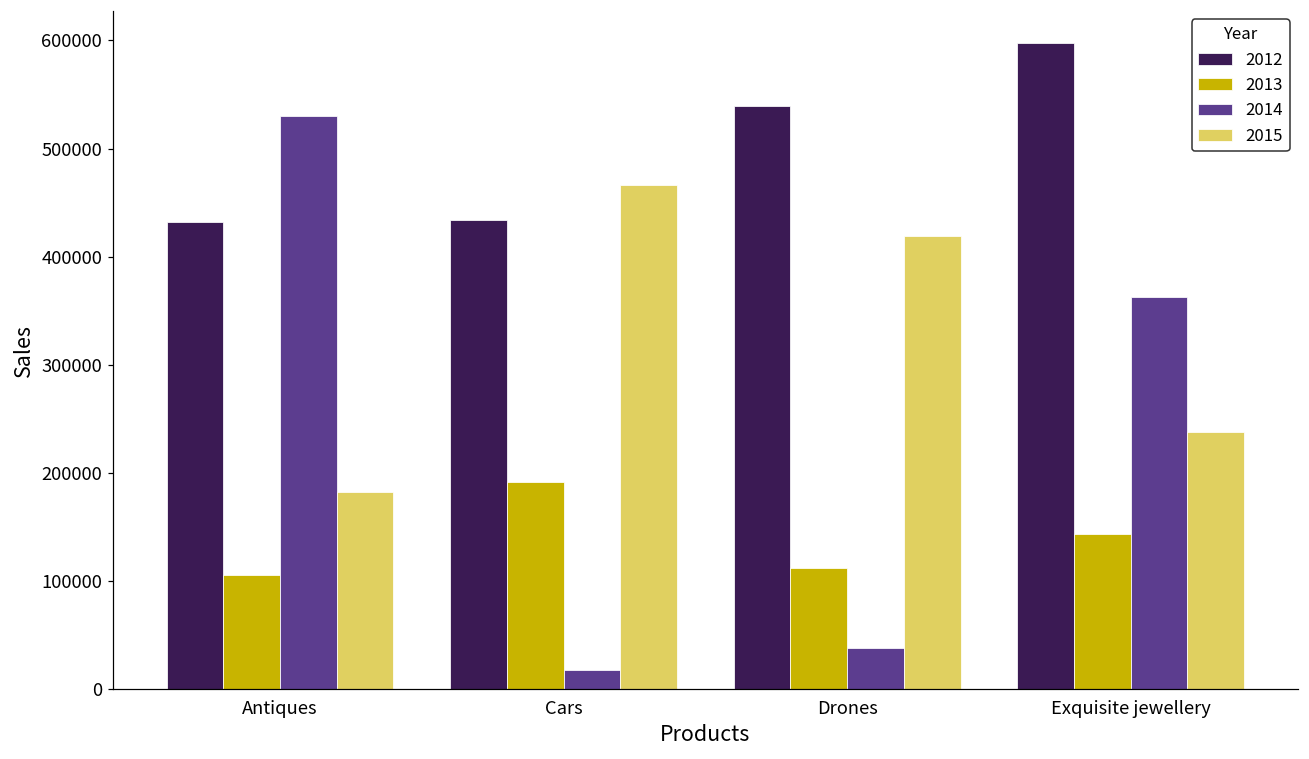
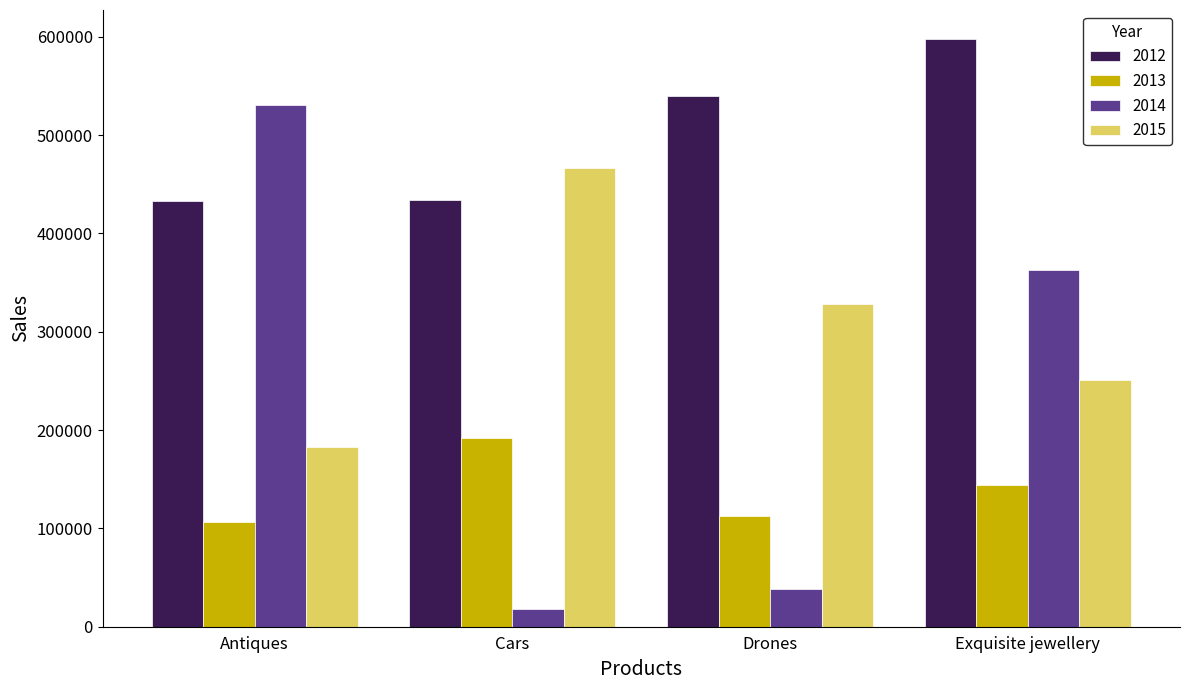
  {
    "2012": {
      "Antiques": 430000,
      "Cars": 430000,
      "Drones": 540000,
      "Exquisite jewellery": 600000
    },
    "2013": {
      "Antiques": 110000,
      "Cars": 190000,
      "Drones": 110000,
      "Exquisite jewellery": 140000
    },
    "2014": {
      "Antiques": 530000,
      "Cars": 20000,
      "Drones": 40000,
      "Exquisite jewellery": 360000
    },
    "2015": {
      "Antiques": 180000,
      "Cars": 470000,
-     "Drones": 420000,
-     "Exquisite jewellery": 240000
+     "Drones": 330000,
+     "Exquisite jewellery": 250000
    }
  }
